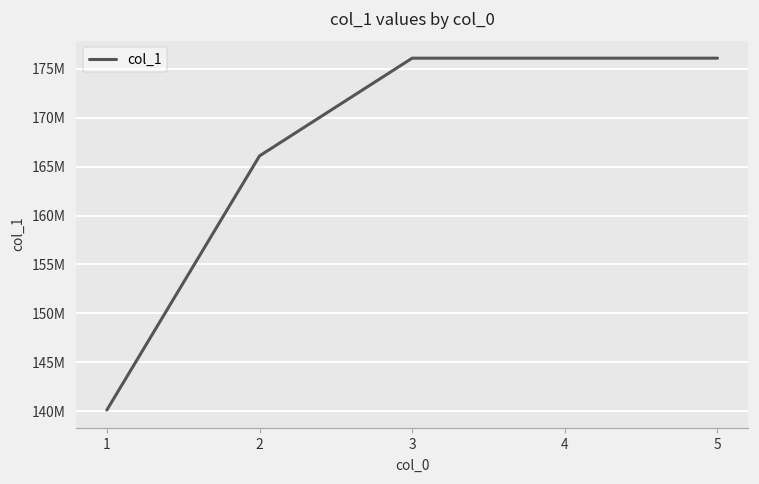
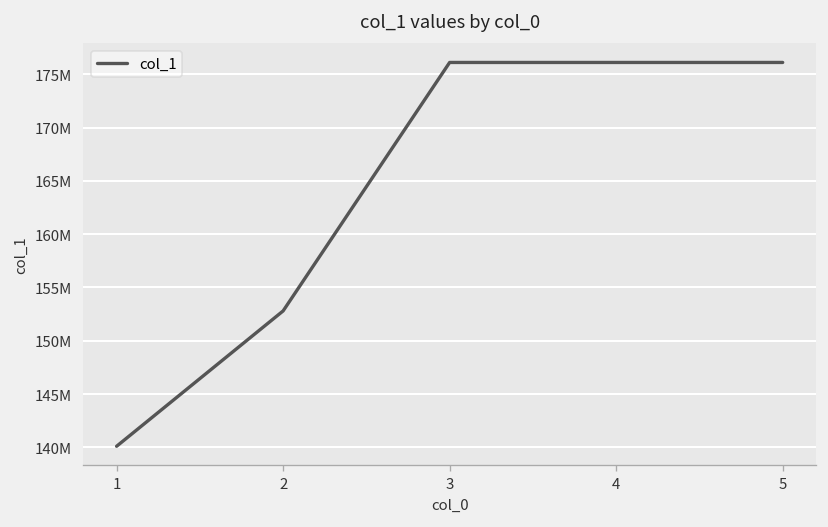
  {
    "1": 140000000,
-   "2": 166000000,
+   "2": 153000000,
    "3": 176000000,
    "4": 176000000,
    "5": 176000000
  }
